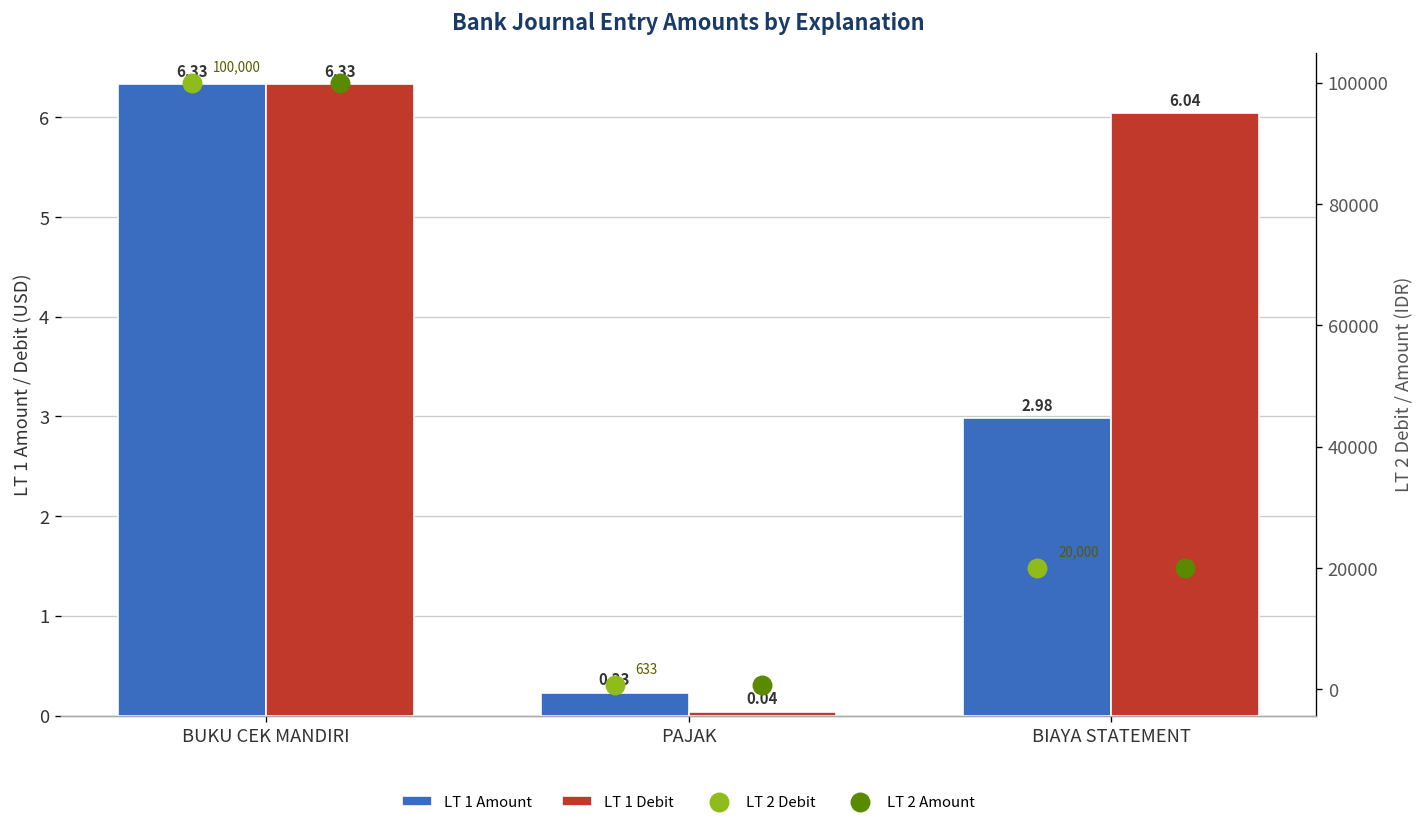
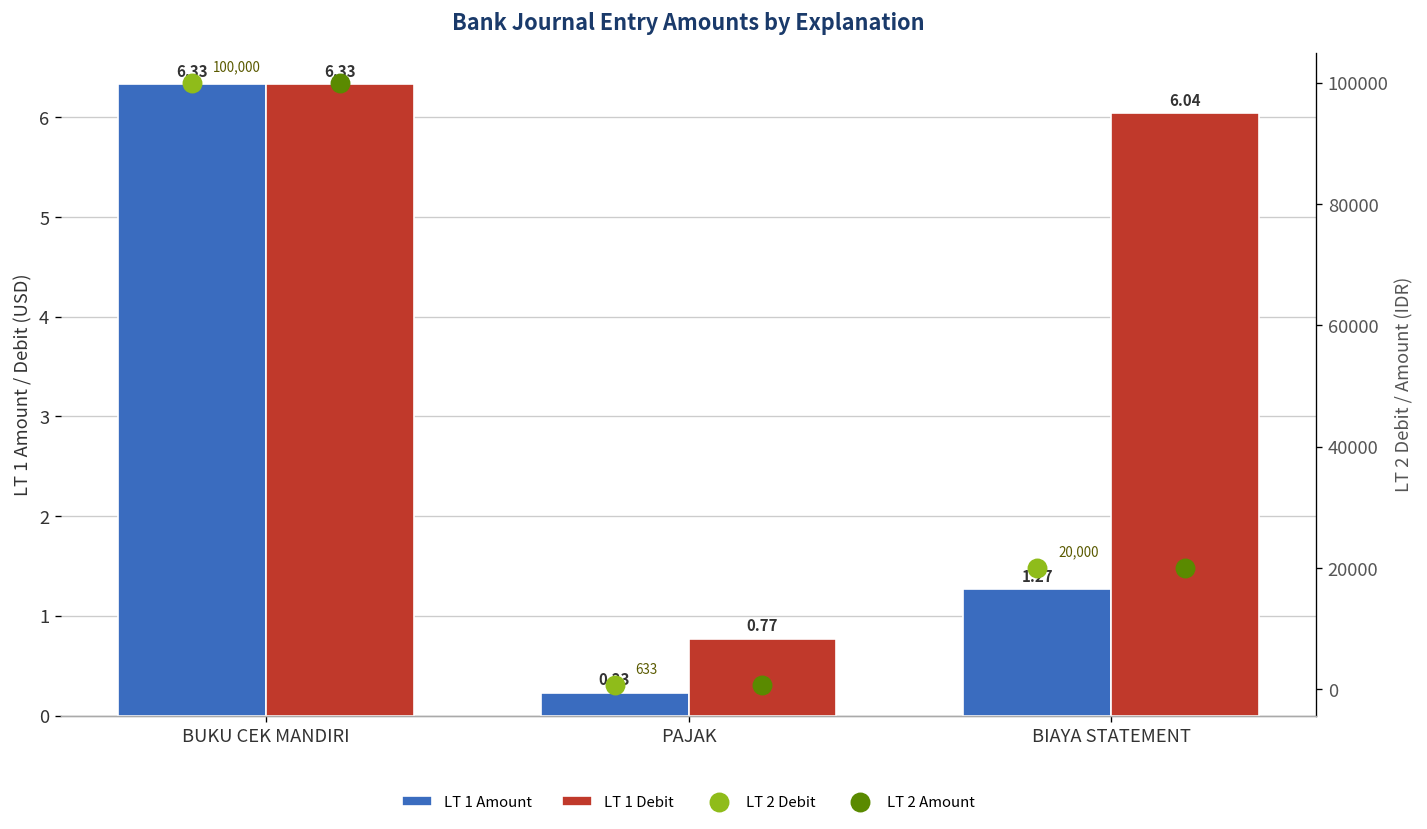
  {
    "LT 1 Amount": {
      "BUKU CEK MANDIRI": 6.33,
-     "BIAYA STATEMENT": 2.98
+     "BIAYA STATEMENT": 1.27
    },
    "LT 1 Debit": {
      "BUKU CEK MANDIRI": 6.33,
-     "PAJAK": 0.04,
+     "PAJAK": 0.77,
      "BIAYA STATEMENT": 6.04
    }
  }
